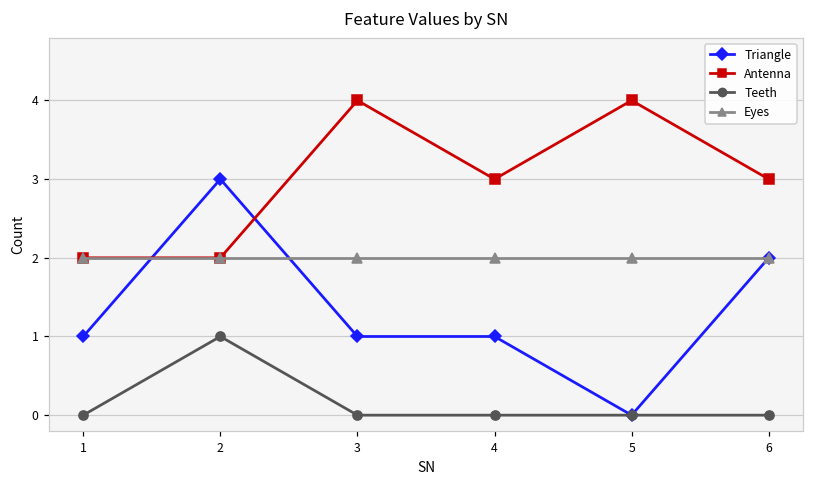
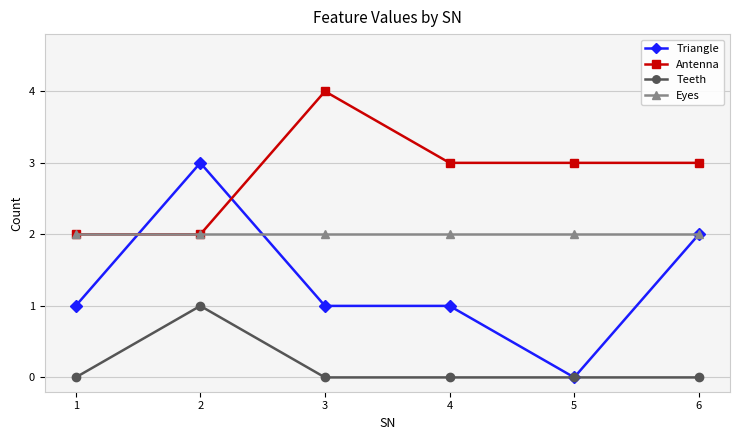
  {
    "Triangle": {
      "1": 1,
      "2": 3,
      "3": 1,
      "4": 1
    },
    "Antenna": {
      "3": 4,
      "4": 3,
-     "5": 4,
+     "5": 3,
      "6": 3
    },
    "Teeth": {
      "1": 0,
      "2": 1,
      "3": 0,
      "4": 0,
      "6": 0
    },
    "Eyes": {
      "3": 2,
      "4": 2,
      "5": 2
    }
  }
